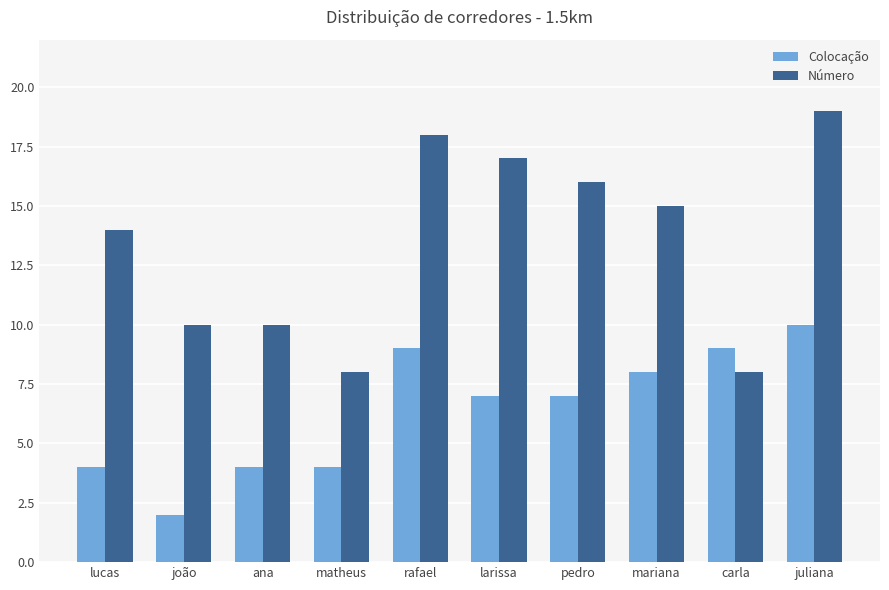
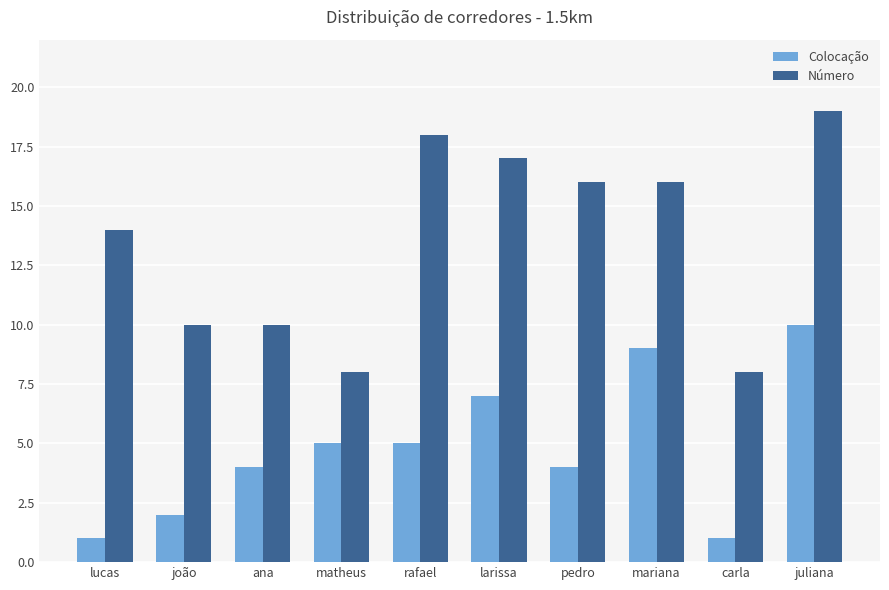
  {
    "Colocação": {
-     "lucas": 4,
+     "lucas": 1,
      "joão": 2,
      "ana": 4,
-     "matheus": 4,
-     "rafael": 9,
+     "matheus": 5,
+     "rafael": 5,
      "larissa": 7,
-     "pedro": 7,
-     "mariana": 8,
-     "carla": 9,
+     "pedro": 4,
+     "mariana": 9,
+     "carla": 1,
      "juliana": 10
    },
    "Número": {
      "lucas": 14,
      "joão": 10,
      "ana": 10,
      "matheus": 8,
      "rafael": 18,
      "larissa": 17,
      "pedro": 16,
-     "mariana": 15,
+     "mariana": 16,
      "carla": 8,
      "juliana": 19
    }
  }
